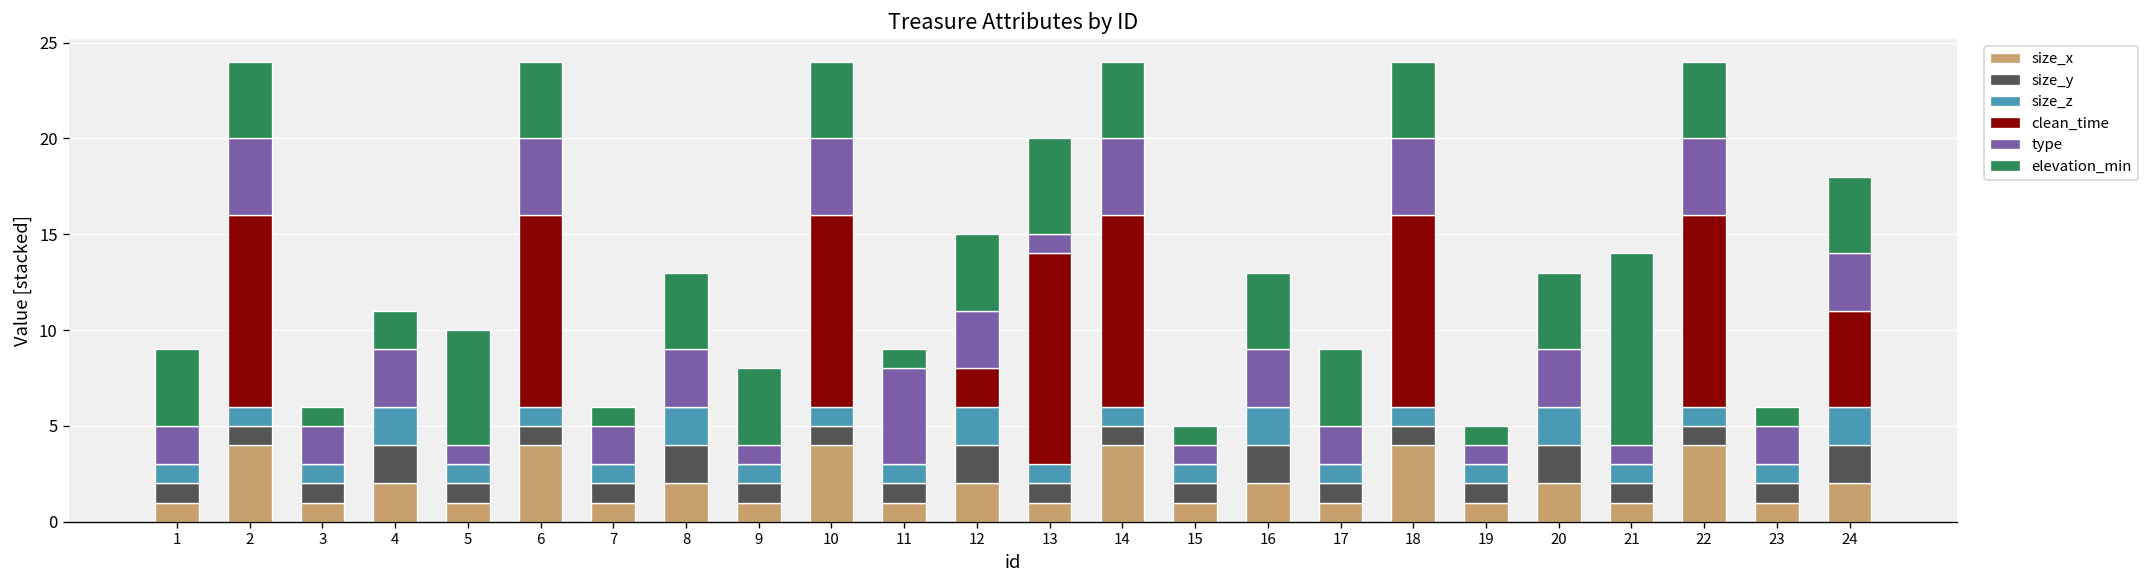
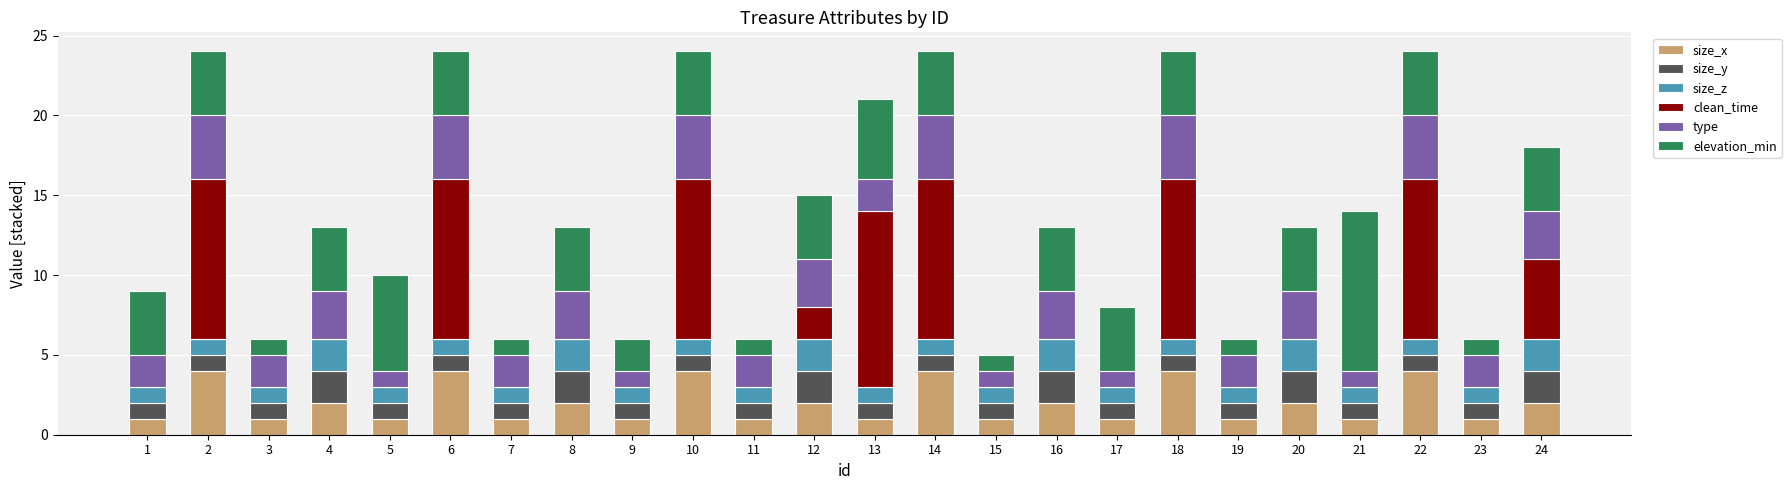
  {
    "size_x": {
      "1": 1,
      "2": 4,
      "3": 1,
      "4": 2,
      "5": 1,
      "6": 4,
      "7": 1,
      "8": 2,
      "9": 1,
      "10": 4,
      "11": 1,
      "12": 2,
      "13": 1,
      "14": 4,
      "15": 1,
      "16": 2,
      "17": 1,
      "18": 4,
      "19": 1,
      "20": 2,
      "21": 1,
      "22": 4,
      "23": 1,
      "24": 2
    },
    "clean_time": {
      "1": 0,
      "2": 10,
      "3": 0,
      "4": 0,
      "5": 0,
      "6": 10,
      "7": 0,
      "8": 0,
      "9": 0,
      "10": 10,
      "11": 0,
      "12": 2,
      "13": 11,
      "14": 10,
      "15": 0,
      "16": 0,
      "17": 0,
      "18": 10,
      "19": 0,
      "20": 0,
      "21": 0,
      "22": 10,
      "23": 0,
      "24": 5
    },
    "type": {
      "1": 2,
      "2": 4,
      "3": 2,
      "4": 3,
      "5": 1,
      "6": 4,
      "7": 2,
      "8": 3,
      "9": 1,
      "10": 4,
-     "11": 5,
+     "11": 2,
      "12": 3,
-     "13": 1,
+     "13": 2,
      "14": 4,
      "15": 1,
      "16": 3,
-     "17": 2,
+     "17": 1,
      "18": 4,
-     "19": 1,
+     "19": 2,
      "20": 3,
      "21": 1,
      "22": 4,
      "23": 2,
      "24": 3
    },
    "elevation_min": {
      "1": 4,
      "2": 4,
      "3": 1,
-     "4": 2,
+     "4": 4,
      "5": 6,
      "6": 4,
      "7": 1,
      "8": 4,
-     "9": 4,
+     "9": 2,
      "10": 4,
      "11": 1,
      "12": 4,
      "13": 5,
      "14": 4,
      "15": 1,
      "16": 4,
      "17": 4,
      "18": 4,
      "19": 1,
      "20": 4,
      "21": 10,
      "22": 4,
      "23": 1,
      "24": 4
    }
  }
